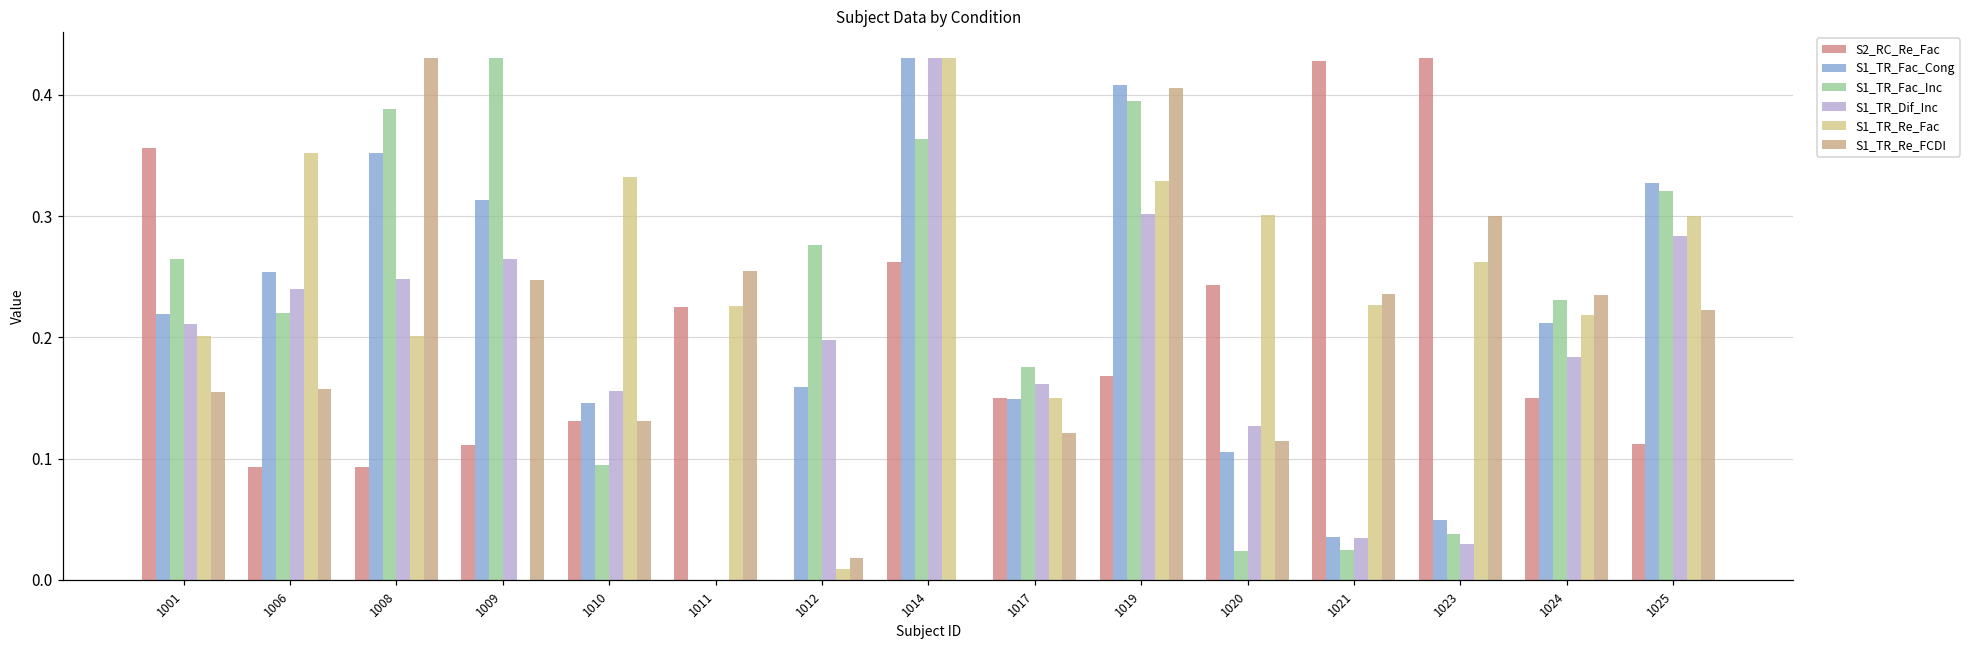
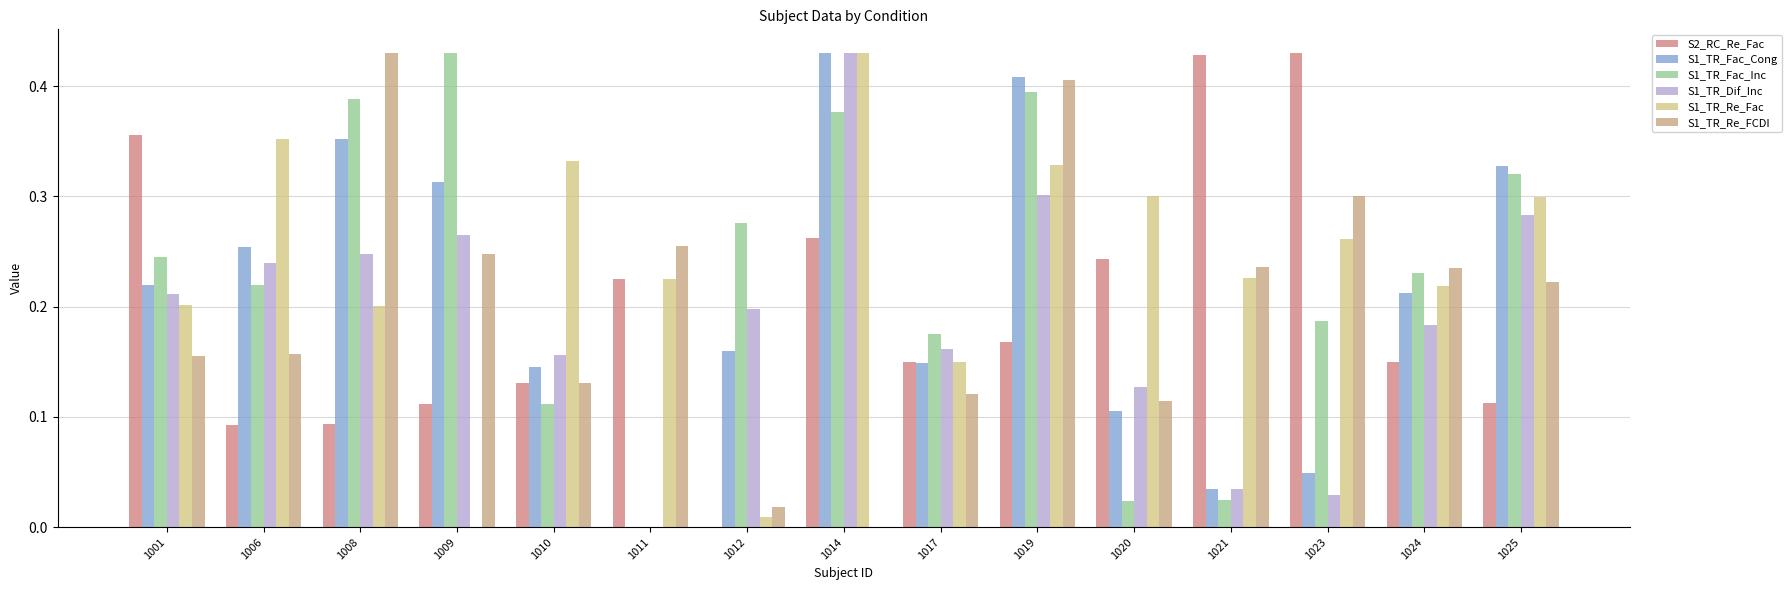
  {
    "S1_TR_Fac_Inc": {
-     "1001": 0.265,
+     "1001": 0.245,
      "1006": 0.220,
      "1008": 0.388,
      "1009": 0.430,
-     "1010": 0.095,
+     "1010": 0.112,
      "1011": 0.000,
      "1012": 0.276,
-     "1014": 0.363,
+     "1014": 0.376,
      "1017": 0.175,
      "1019": 0.395,
      "1020": 0.024,
      "1021": 0.025,
-     "1023": 0.038,
+     "1023": 0.187,
      "1024": 0.230,
      "1025": 0.320
    }
  }
